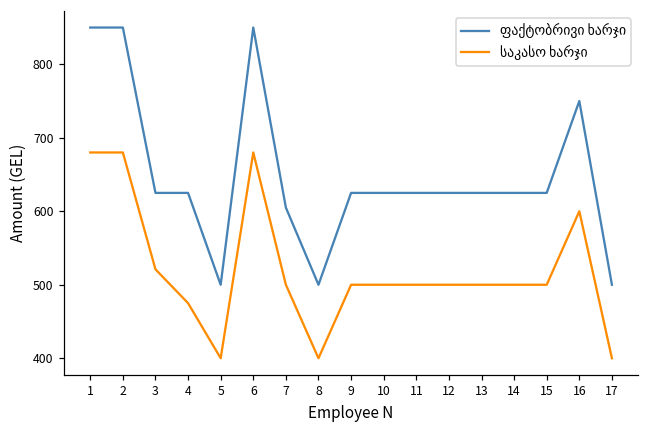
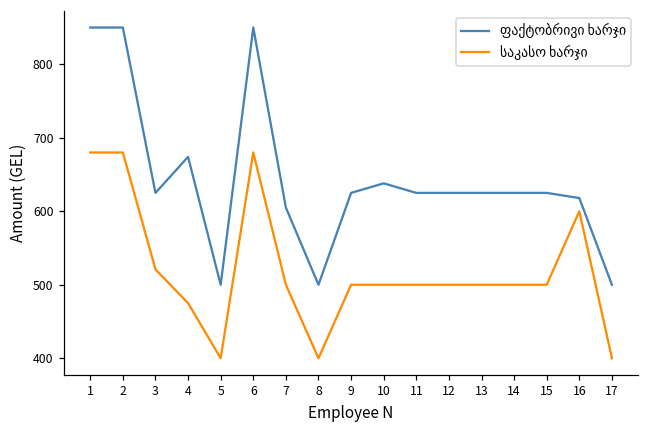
  {
    "ფაქტობრივი ხარჯი": {
      "1": 850,
      "2": 850,
      "3": 630,
-     "4": 630,
+     "4": 670,
      "5": 500,
      "6": 850,
      "7": 610,
      "8": 500,
      "9": 630,
-     "10": 630,
+     "10": 640,
      "11": 630,
      "12": 630,
      "13": 630,
      "14": 630,
      "15": 630,
-     "16": 750,
+     "16": 620,
      "17": 500
    },
    "საკასო ხარჯი": {
      "1": 680,
      "2": 680,
      "3": 520,
      "4": 480,
      "5": 400,
      "6": 680,
      "7": 500,
      "8": 400,
      "9": 500,
      "10": 500,
      "11": 500,
      "12": 500,
      "13": 500,
      "14": 500,
      "15": 500,
      "16": 600,
      "17": 400
    }
  }
